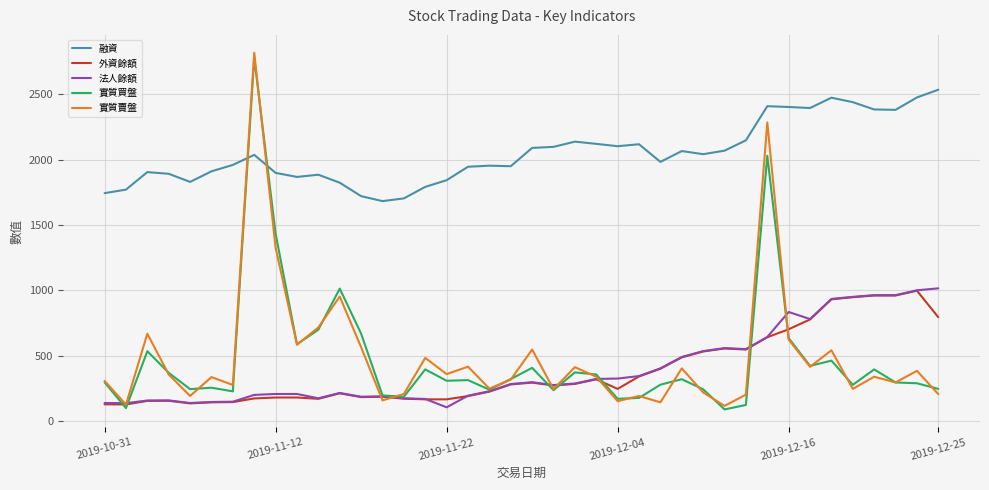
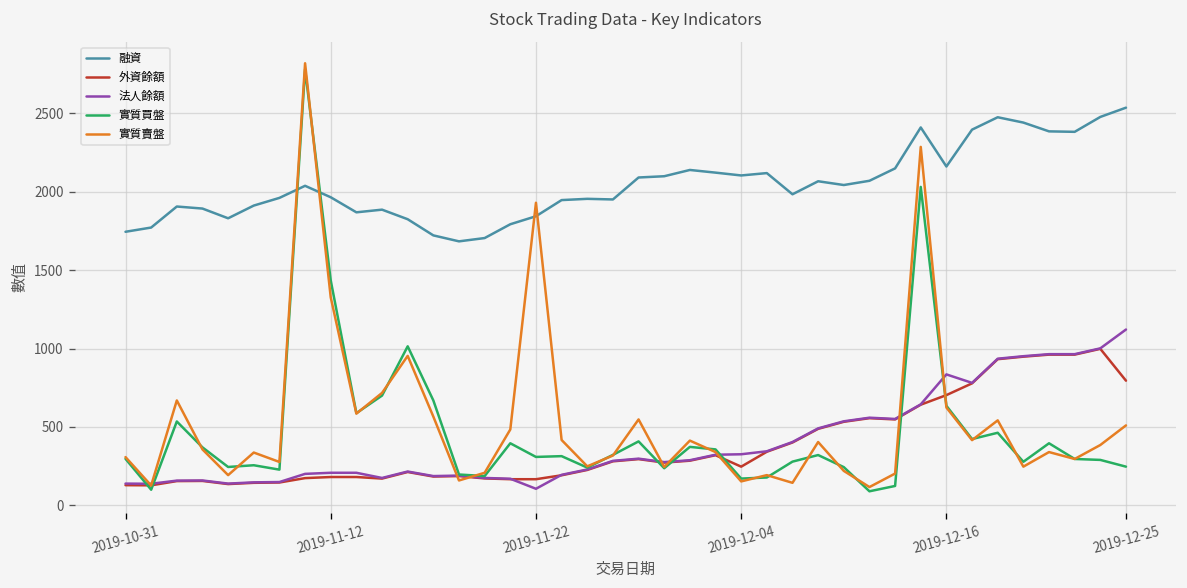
  {
    "融資": {
      "2019-10-31": 1740,
-     "2019-11-12": 1900,
+     "2019-11-12": 1960,
      "2019-11-22": 1840,
      "2019-12-04": 2100,
-     "2019-12-16": 2400,
+     "2019-12-16": 2160,
      "2019-12-25": 2540
    },
    "外資餘額": {
      "2019-11-12": 180,
      "2019-11-22": 170,
      "2019-12-04": 250,
      "2019-12-16": 700,
      "2019-12-25": 800
    },
    "法人餘額": {
      "2019-11-12": 210,
      "2019-11-22": 110,
      "2019-12-04": 330,
      "2019-12-16": 840,
-     "2019-12-25": 1020
+     "2019-12-25": 1120
    },
    "實質買盤": {
      "2019-11-12": 1430,
      "2019-11-22": 310,
      "2019-12-25": 250
    },
    "實質賣盤": {
      "2019-11-12": 1330,
-     "2019-11-22": 360,
-     "2019-12-25": 210
+     "2019-11-22": 1930,
+     "2019-12-25": 510
    }
  }
